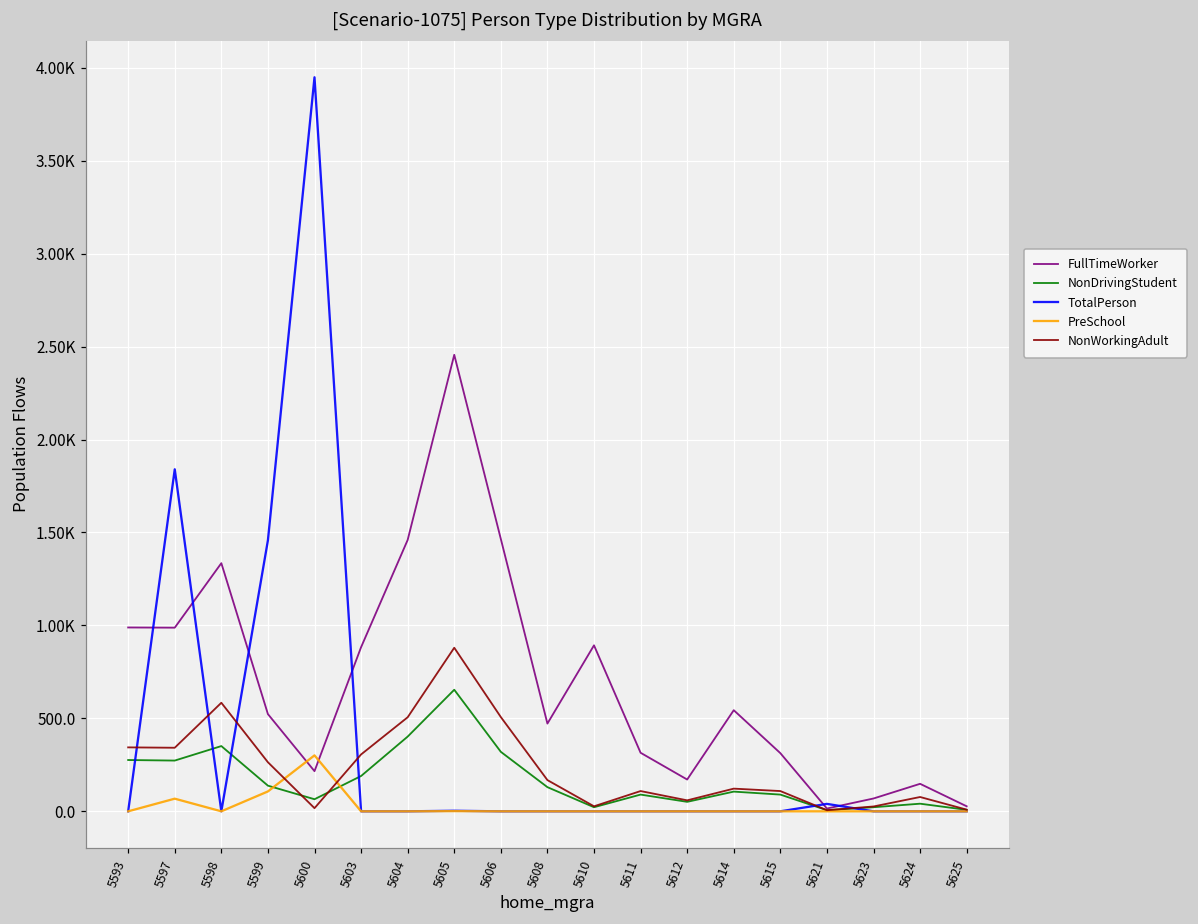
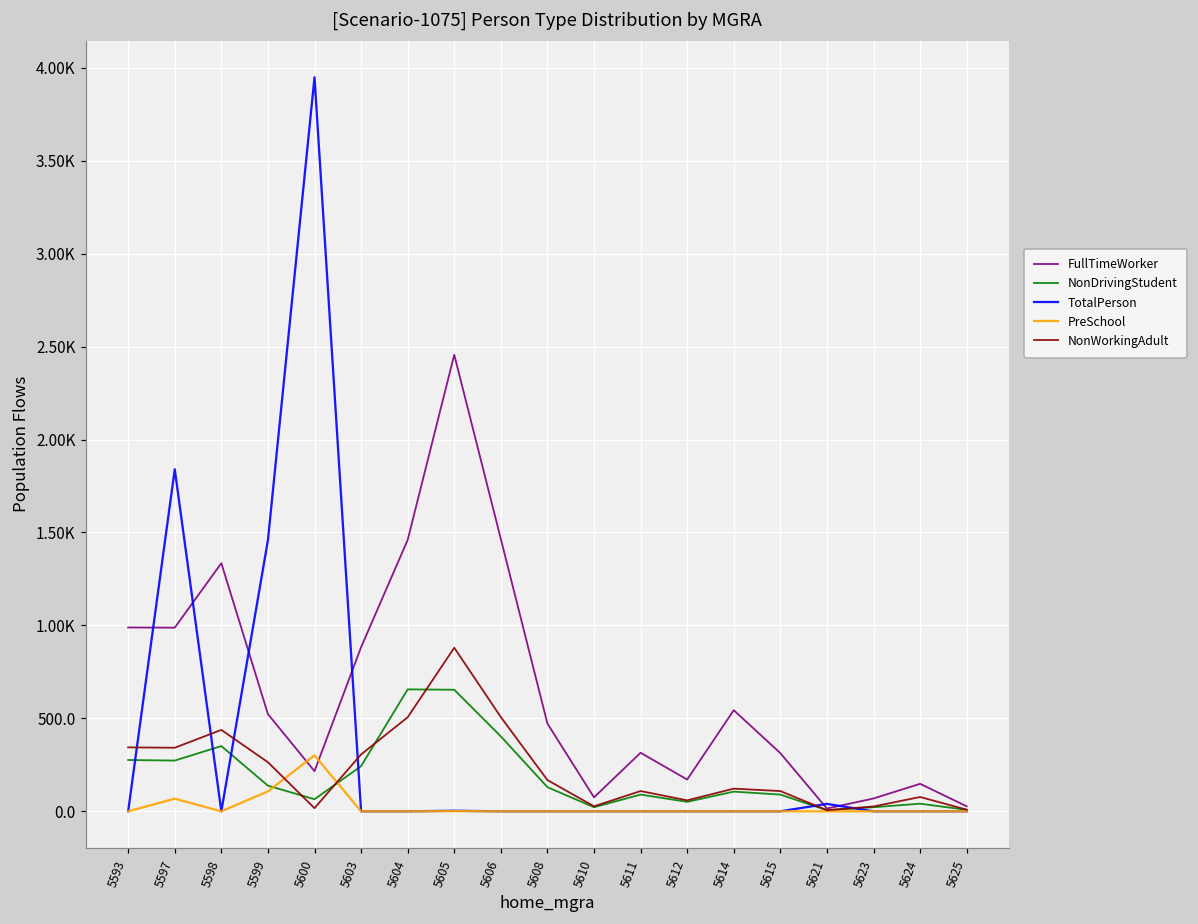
  {
    "FullTimeWorker": {
      "5593": 990,
      "5597": 990,
      "5598": 1340,
      "5599": 520,
      "5600": 220,
      "5603": 880,
      "5604": 1460,
      "5605": 2460,
      "5606": 1470,
      "5608": 470,
-     "5610": 890,
+     "5610": 80,
      "5611": 320,
      "5612": 170,
      "5614": 540,
      "5615": 310,
      "5623": 70,
      "5624": 150,
      "5625": 30
    },
    "NonDrivingStudent": {
      "5593": 280,
      "5597": 270,
      "5598": 350,
      "5599": 140,
      "5600": 70,
-     "5603": 190,
-     "5604": 400,
+     "5603": 240,
+     "5604": 660,
      "5605": 650,
-     "5606": 320,
+     "5606": 400,
      "5608": 130,
      "5611": 90,
      "5614": 110,
      "5615": 90,
      "5624": 40
    },
    "TotalPerson": {
      "5597": 1840,
      "5599": 1460,
      "5600": 3950,
      "5621": 40
    },
    "PreSchool": {
      "5597": 70,
      "5599": 110,
      "5600": 300
    },
    "NonWorkingAdult": {
      "5593": 340,
      "5597": 340,
-     "5598": 580,
+     "5598": 440,
      "5599": 260,
      "5600": 20,
      "5603": 310,
      "5604": 510,
      "5605": 880,
      "5606": 510,
      "5608": 170,
      "5611": 110,
      "5614": 120,
      "5615": 110,
      "5624": 80
    }
  }
